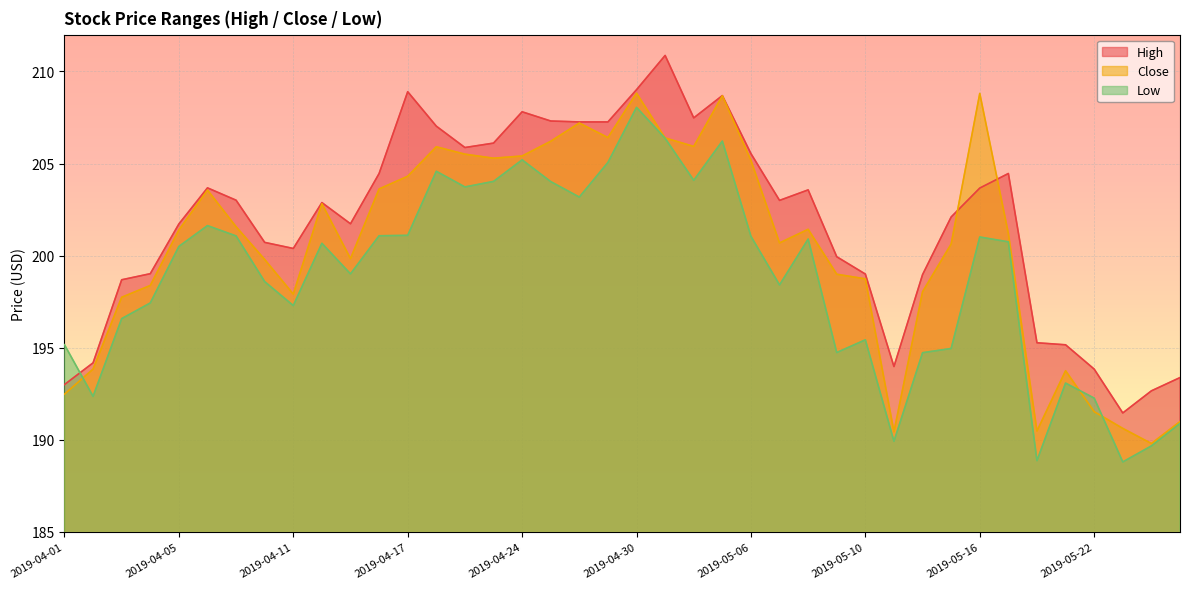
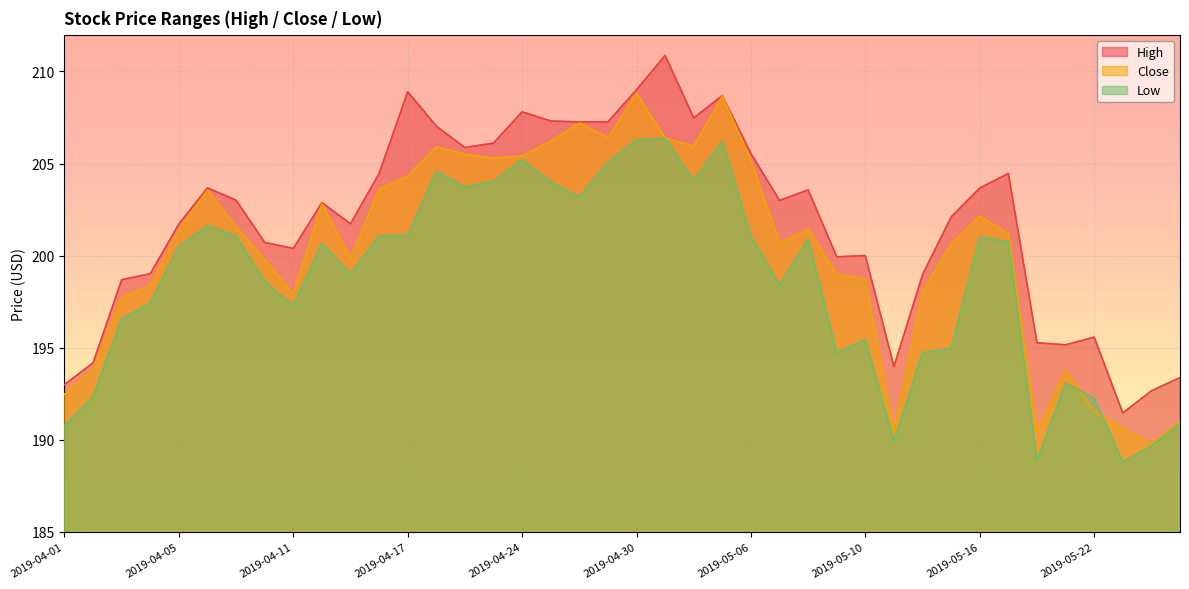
  {
    "High": {
      "2019-04-01": 193.0,
      "2019-04-05": 201.7,
      "2019-04-11": 200.4,
      "2019-04-17": 208.9,
      "2019-04-24": 207.8,
      "2019-04-30": 209.0,
      "2019-05-06": 205.5,
-     "2019-05-10": 199,
+     "2019-05-10": 200,
      "2019-05-16": 203.7,
-     "2019-05-22": 193.8
+     "2019-05-22": 195.6
    },
    "Close": {
      "2019-04-01": 192.5,
      "2019-04-05": 201.4,
      "2019-04-11": 197.9,
      "2019-04-17": 204.3,
      "2019-04-24": 205.4,
      "2019-04-30": 208.8,
      "2019-05-06": 205.2,
      "2019-05-10": 198.7,
-     "2019-05-16": 208.8,
+     "2019-05-16": 202.1,
      "2019-05-22": 191.5
    },
    "Low": {
-     "2019-04-01": 195.2,
+     "2019-04-01": 190.8,
      "2019-04-05": 200.5,
      "2019-04-11": 197.3,
      "2019-04-17": 201.1,
      "2019-04-24": 205.2,
-     "2019-04-30": 208.0,
+     "2019-04-30": 206.3,
      "2019-05-06": 201.1,
      "2019-05-10": 195.4,
      "2019-05-16": 201.0,
      "2019-05-22": 192.3
    }
  }
